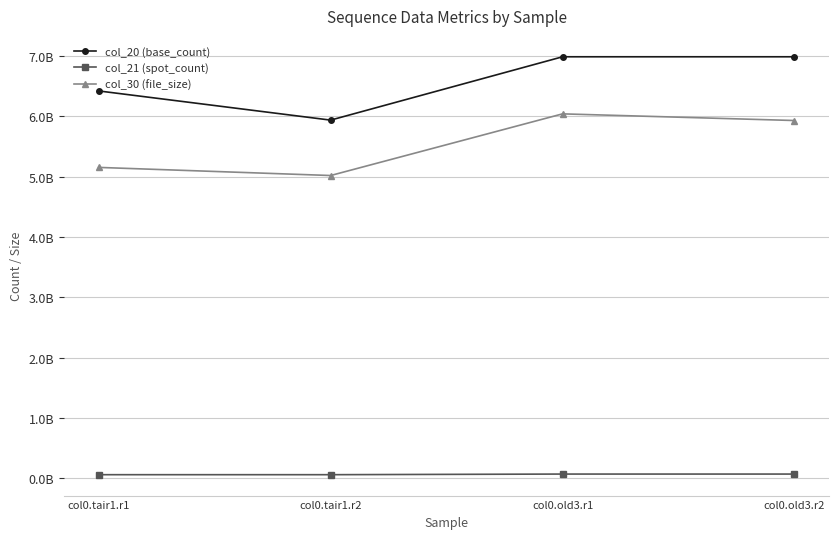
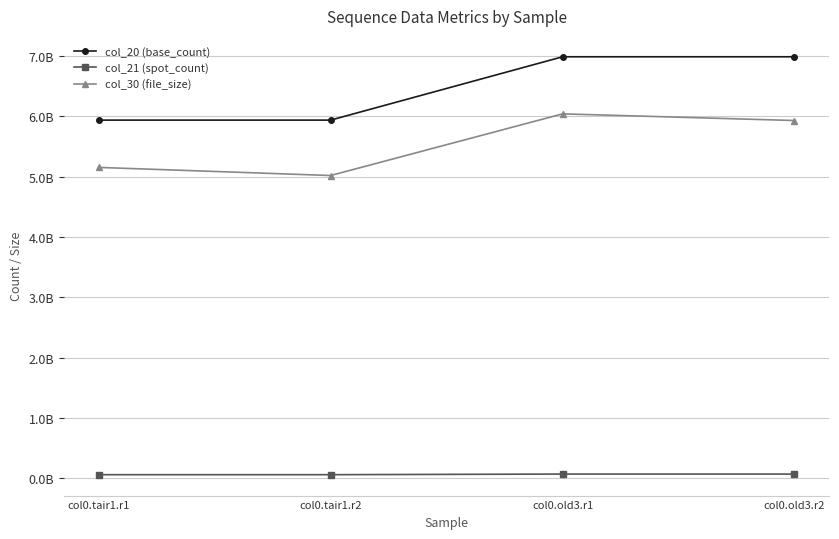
  {
    "col_20 (base_count)": {
-     "col0.tair1.r1": 6400000000,
+     "col0.tair1.r1": 5900000000,
      "col0.tair1.r2": 5900000000,
      "col0.old3.r1": 7000000000,
      "col0.old3.r2": 7000000000
    },
    "col_21 (spot_count)": {
      "col0.tair1.r1": 100000000,
      "col0.tair1.r2": 100000000,
      "col0.old3.r1": 100000000,
      "col0.old3.r2": 100000000
    },
    "col_30 (file_size)": {
      "col0.tair1.r1": 5200000000,
      "col0.tair1.r2": 5000000000,
      "col0.old3.r1": 6000000000,
      "col0.old3.r2": 5900000000
    }
  }
